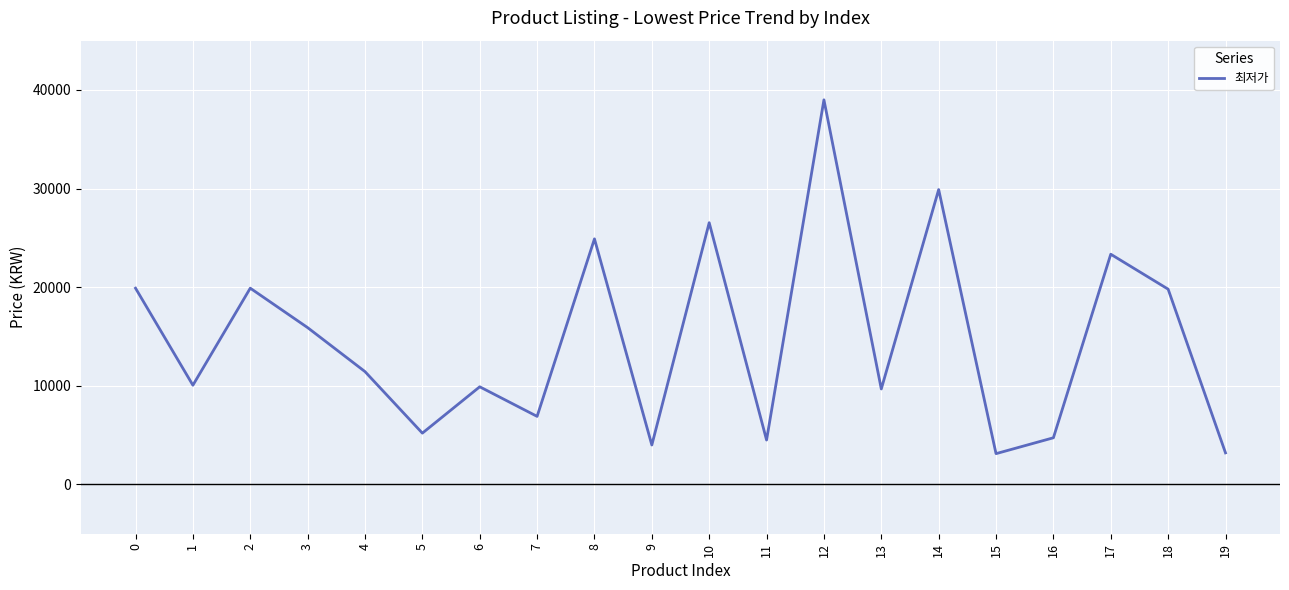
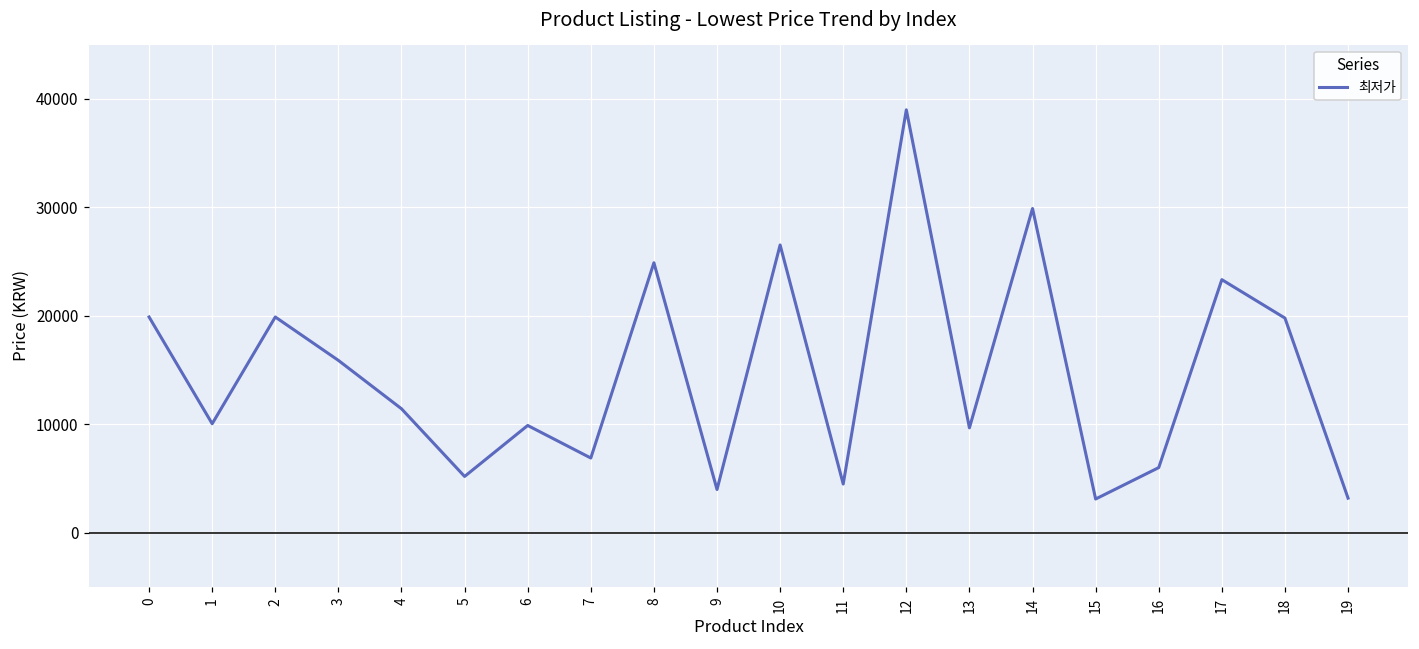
  {
    "0": 20000,
    "1": 10000,
    "2": 20000,
    "3": 16000,
    "4": 11000,
    "5": 5000,
    "6": 10000,
    "7": 7000,
    "8": 25000,
    "9": 4000,
    "10": 27000,
    "11": 5000,
    "12": 39000,
    "13": 10000,
    "14": 30000,
    "15": 3000,
-   "16": 5000,
+   "16": 6000,
    "17": 23000,
    "18": 20000,
    "19": 3000
  }
